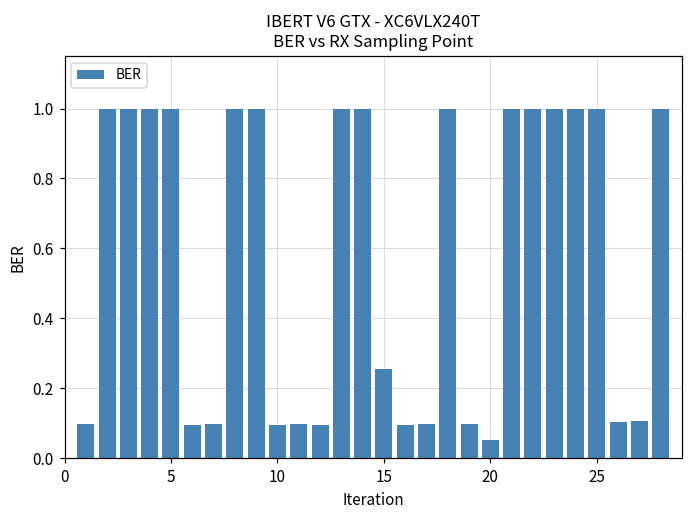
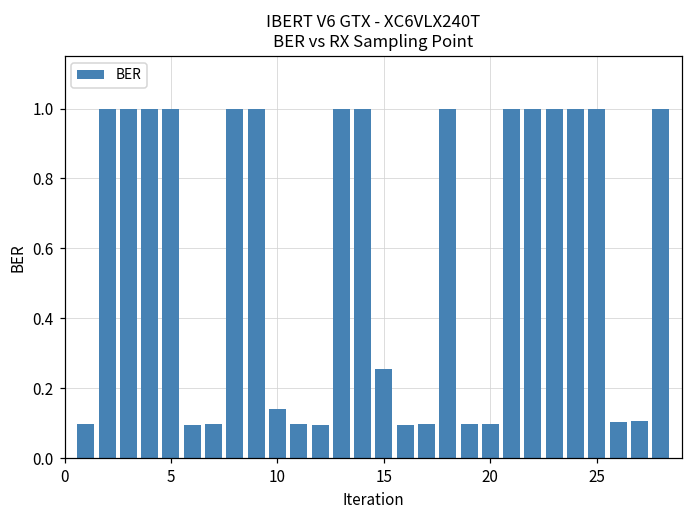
  {
    "5": 1.00,
-   "10": 0.10,
+   "10": 0.14,
    "15": 0.26,
-   "20": 0.05,
+   "20": 0.10,
    "25": 1.00
  }
